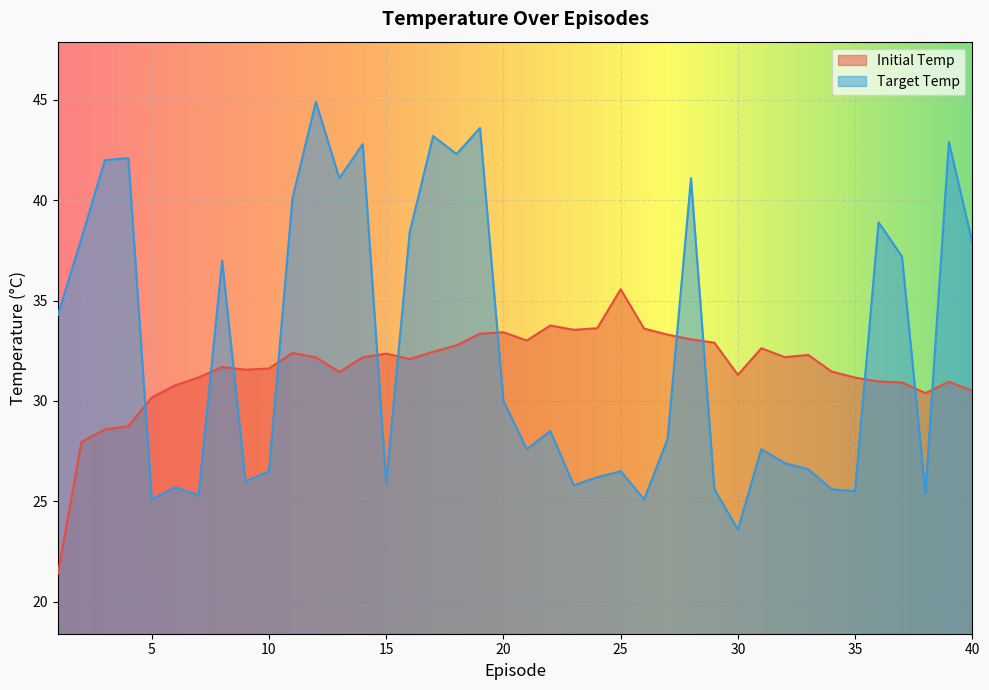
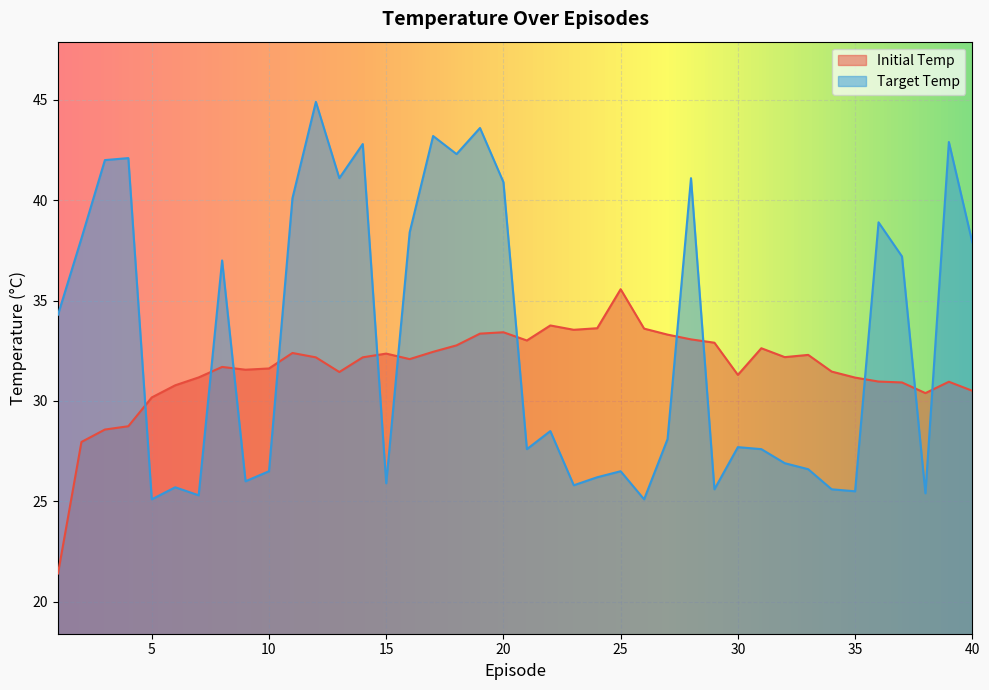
  {
    "Initial Temp": {
      "5": 30.2,
      "10": 31.6,
      "15": 32.4,
      "20": 33.4,
      "25": 35.6,
      "30": 31.3,
      "35": 31.2,
      "40": 30.5
    },
    "Target Temp": {
      "5": 25.1,
      "10": 26.5,
      "15": 25.9,
-     "20": 30.0,
+     "20": 40.9,
      "25": 26.5,
-     "30": 23.6,
+     "30": 27.7,
      "35": 25.5,
      "40": 37.9
    }
  }
